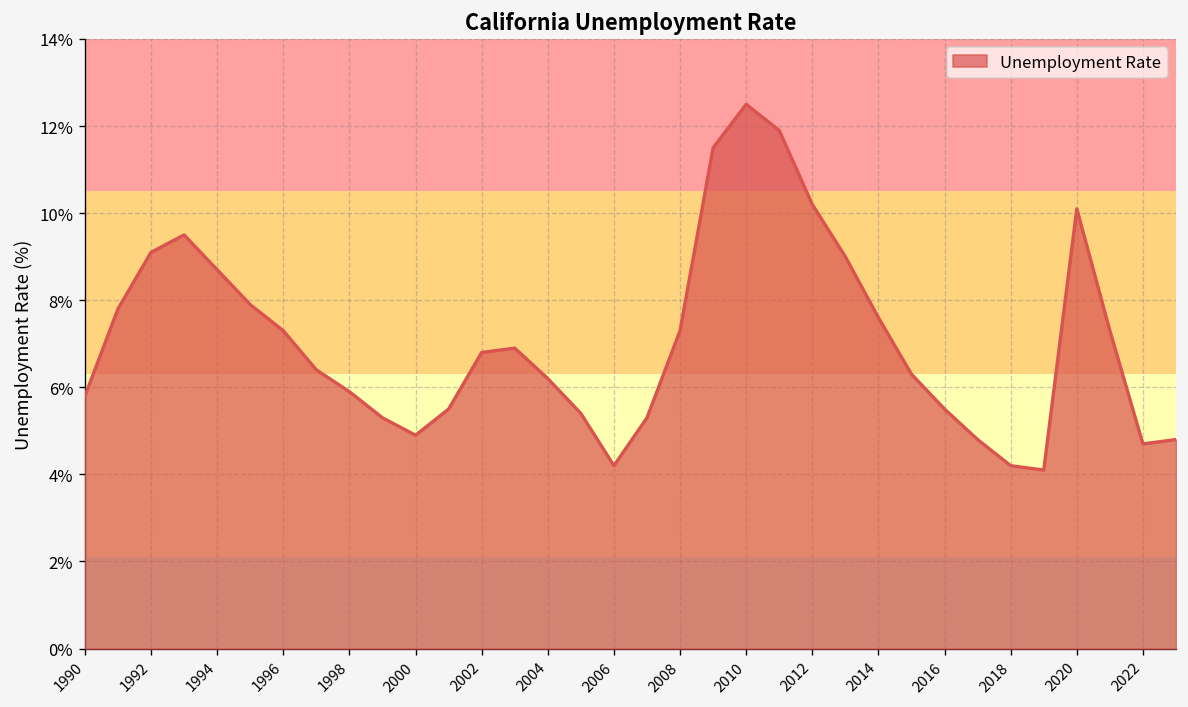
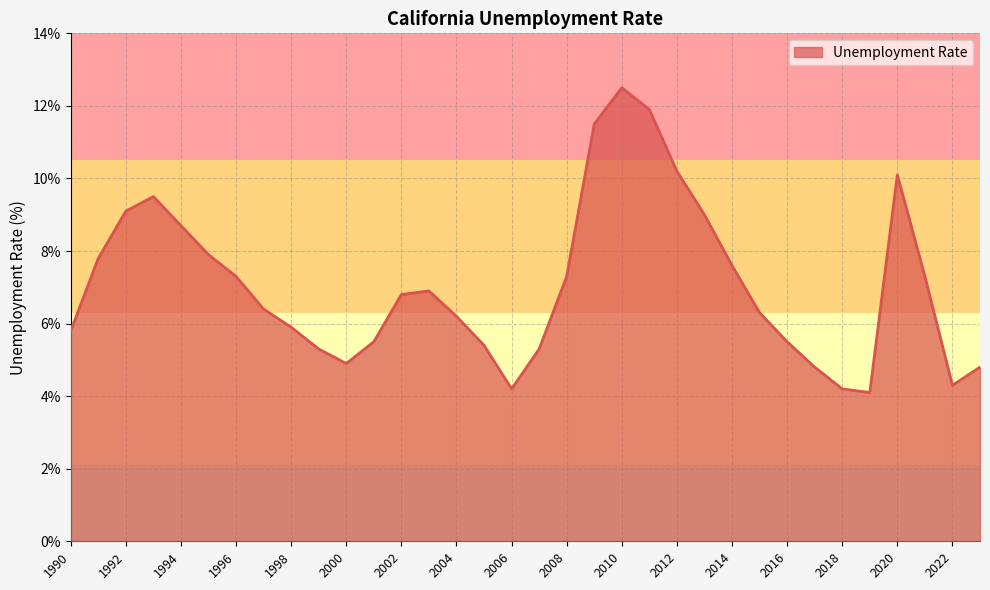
  {
    "1990": "5.8%",
    "1992": "9.1%",
    "1994": "8.7%",
    "1996": "7.3%",
    "1998": "5.9%",
    "2000": "4.9%",
    "2002": "6.8%",
    "2004": "6.2%",
    "2006": "4.2%",
    "2008": "7.3%",
    "2010": "12.5%",
    "2012": "10.2%",
    "2014": "7.6%",
    "2016": "5.5%",
    "2018": "4.2%",
    "2020": "10.1%",
-   "2022": "4.7%"
+   "2022": "4.3%"
  }
